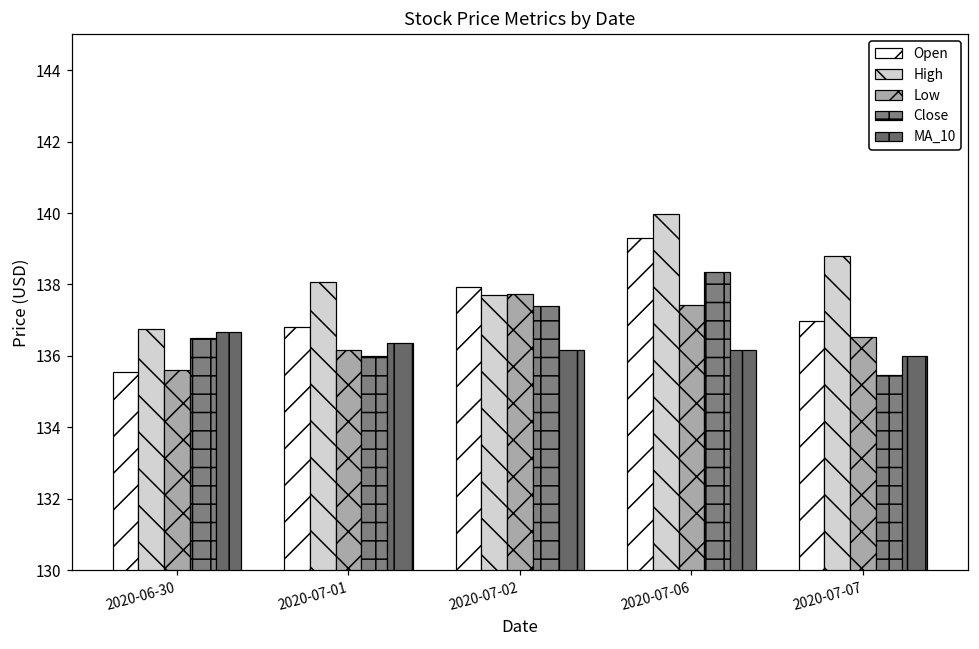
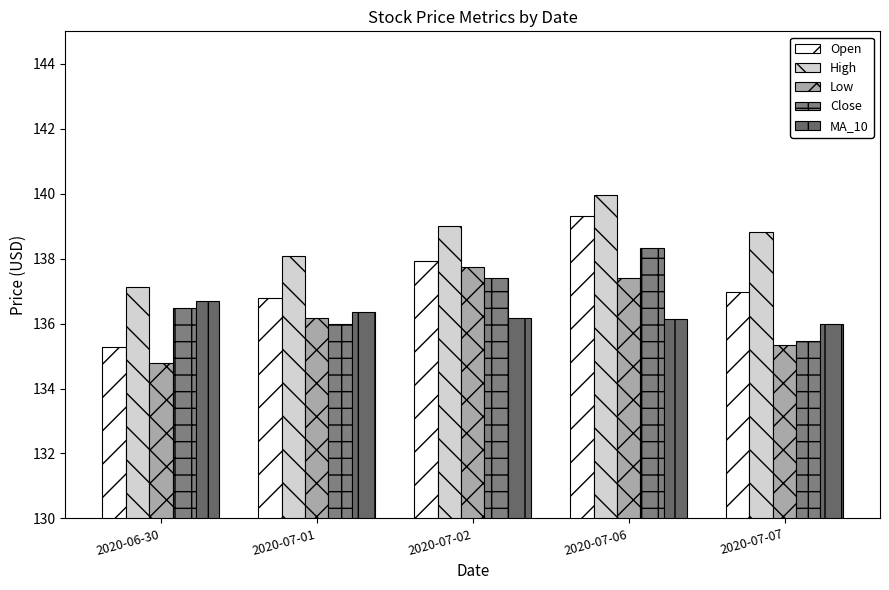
  {
    "Open": {
-     "2020-06-30": 135.5,
+     "2020-06-30": 135.3,
      "2020-07-01": 136.8,
      "2020-07-02": 137.9,
      "2020-07-06": 139.3,
      "2020-07-07": 137.0
    },
    "High": {
-     "2020-06-30": 136.8,
+     "2020-06-30": 137.1,
      "2020-07-01": 138.1,
-     "2020-07-02": 137.7,
+     "2020-07-02": 139.0,
      "2020-07-06": 140.0,
      "2020-07-07": 138.8
    },
    "Low": {
-     "2020-06-30": 135.6,
+     "2020-06-30": 134.8,
      "2020-07-01": 136.2,
      "2020-07-02": 137.7,
      "2020-07-06": 137.4,
-     "2020-07-07": 136.5
+     "2020-07-07": 135.4
    }
  }
